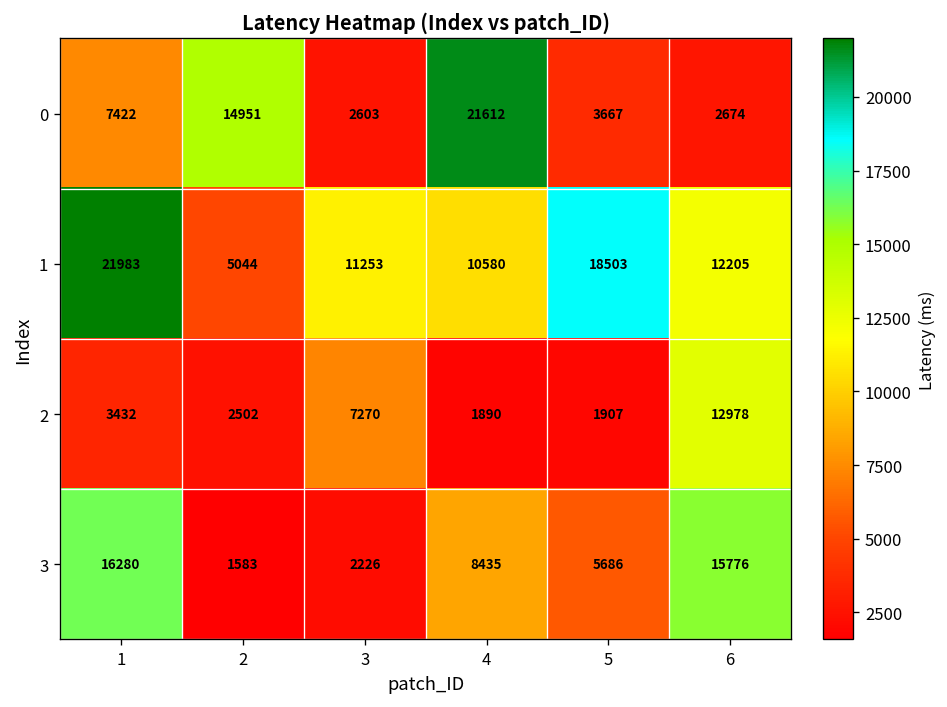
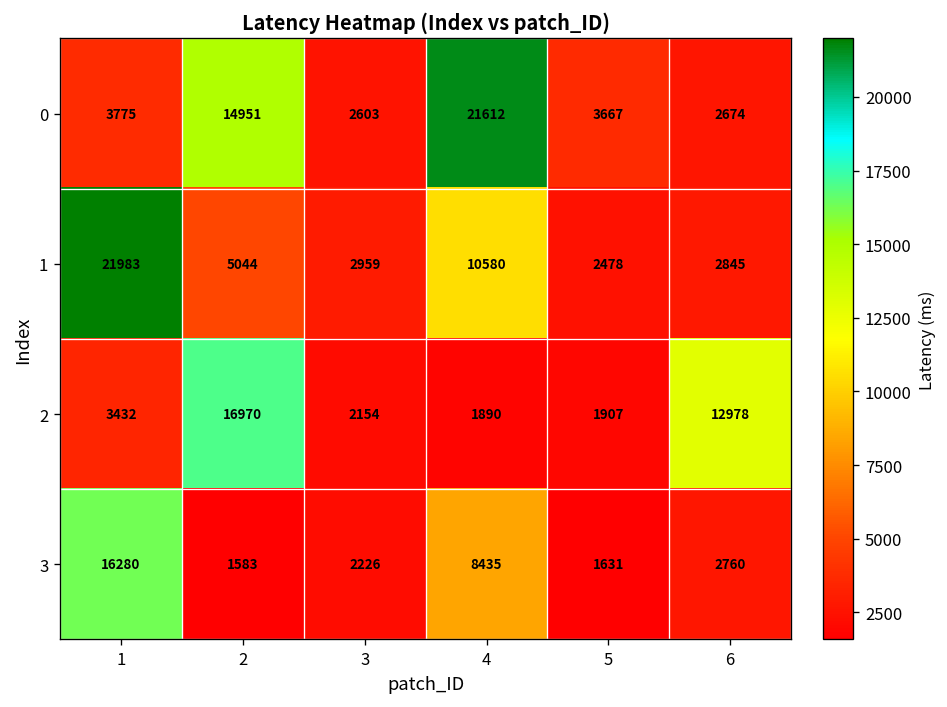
  {
    "0": {
-     "1": 7422,
+     "1": 3775,
      "2": 14951,
      "3": 2603,
      "4": 21612,
      "5": 3667,
      "6": 2674
    },
    "1": {
      "1": 21983,
      "2": 5044,
-     "3": 11253,
+     "3": 2959,
      "4": 10580,
-     "5": 18503,
-     "6": 12205
+     "5": 2478,
+     "6": 2845
    },
    "2": {
      "1": 3432,
-     "2": 2502,
-     "3": 7270,
+     "2": 16970,
+     "3": 2154,
      "4": 1890,
      "5": 1907,
      "6": 12978
    },
    "3": {
      "1": 16280,
      "2": 1583,
      "3": 2226,
      "4": 8435,
-     "5": 5686,
-     "6": 15776
+     "5": 1631,
+     "6": 2760
    }
  }
